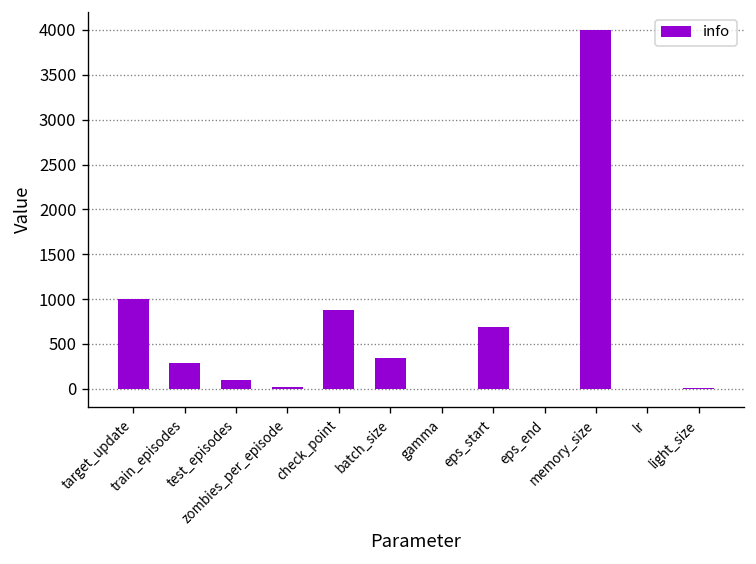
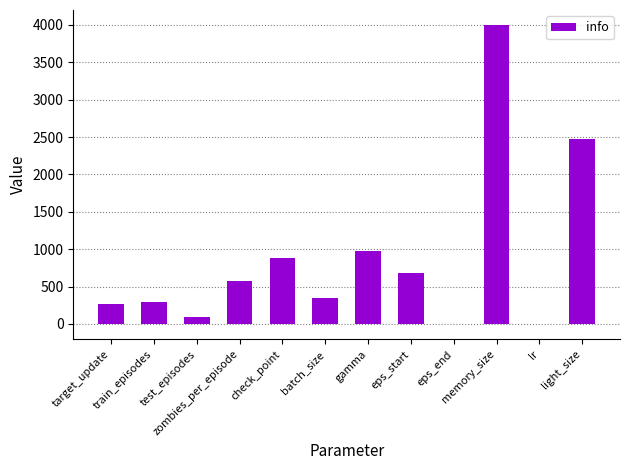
  {
-   "target_update": 1000,
+   "target_update": 300,
    "train_episodes": 300,
    "test_episodes": 100,
-   "zombies_per_episode": 0,
+   "zombies_per_episode": 600,
    "check_point": 900,
    "batch_size": 300,
-   "gamma": 0,
+   "gamma": 1000,
    "eps_start": 700,
    "memory_size": 4000,
-   "light_size": 0
+   "light_size": 2500
  }
